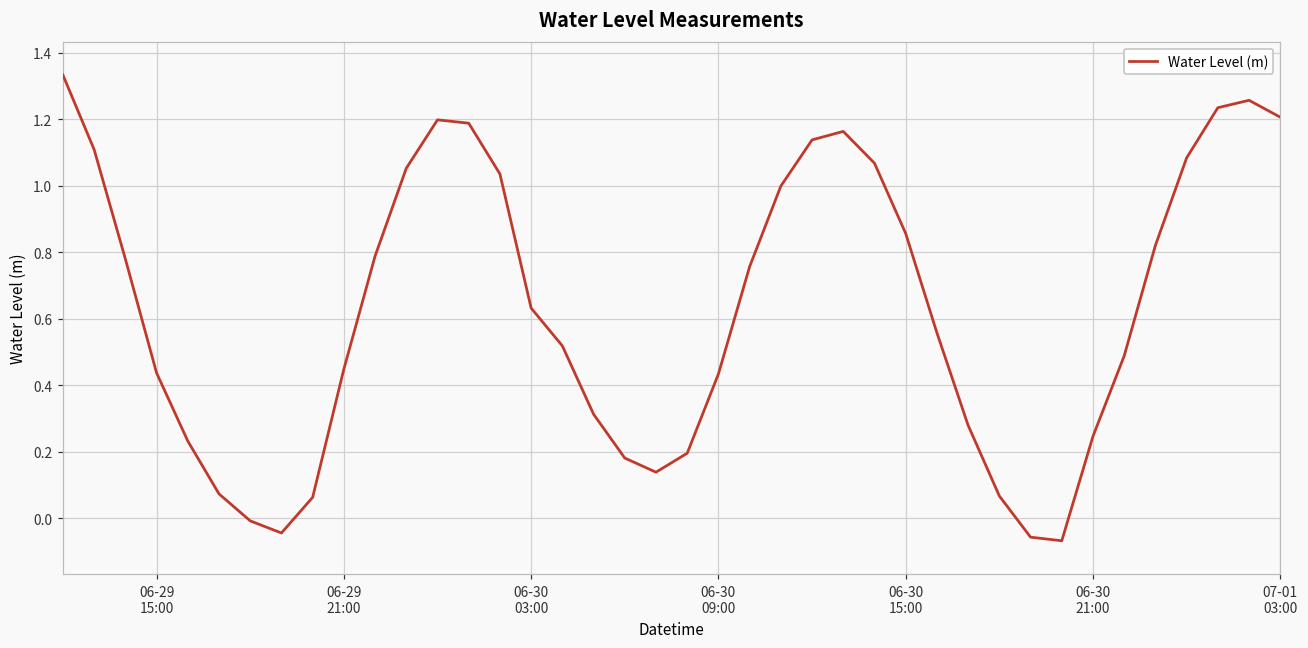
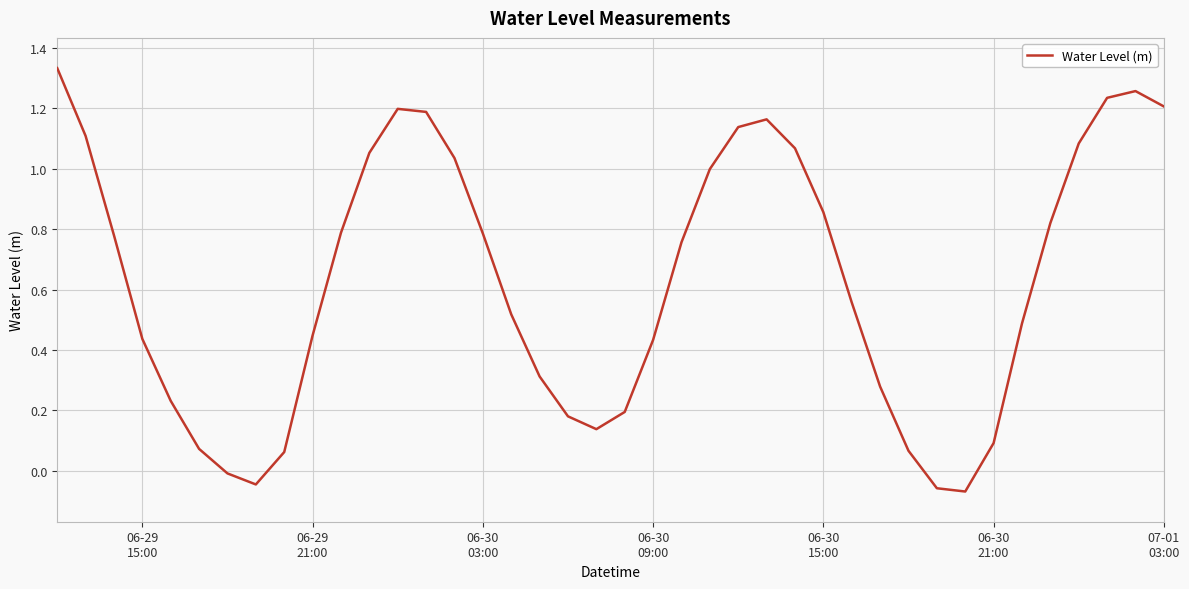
  {
    "06-29 15:00": 0.44,
    "06-29 21:00": 0.45,
-   "06-30 03:00": 0.63,
+   "06-30 03:00": 0.79,
    "06-30 09:00": 0.43,
    "06-30 15:00": 0.86,
-   "06-30 21:00": 0.25,
+   "06-30 21:00": 0.09,
    "07-01 03:00": 1.21
  }
